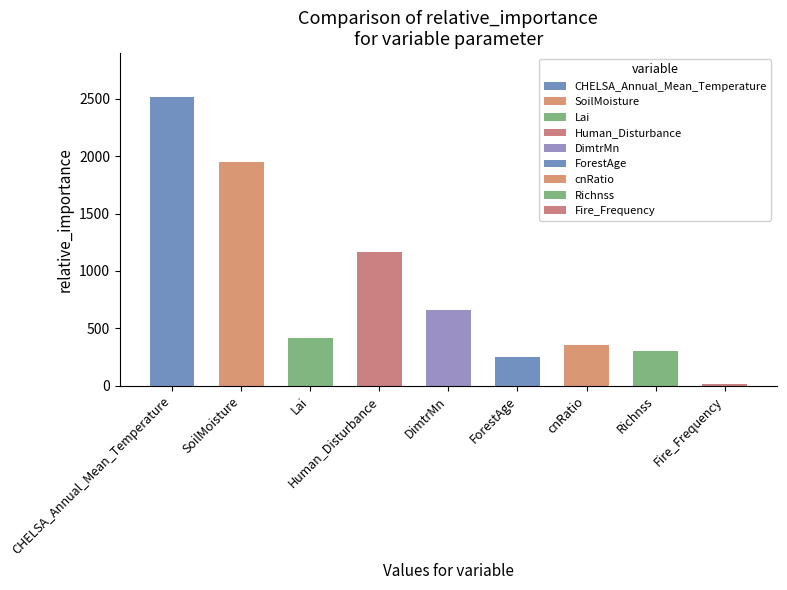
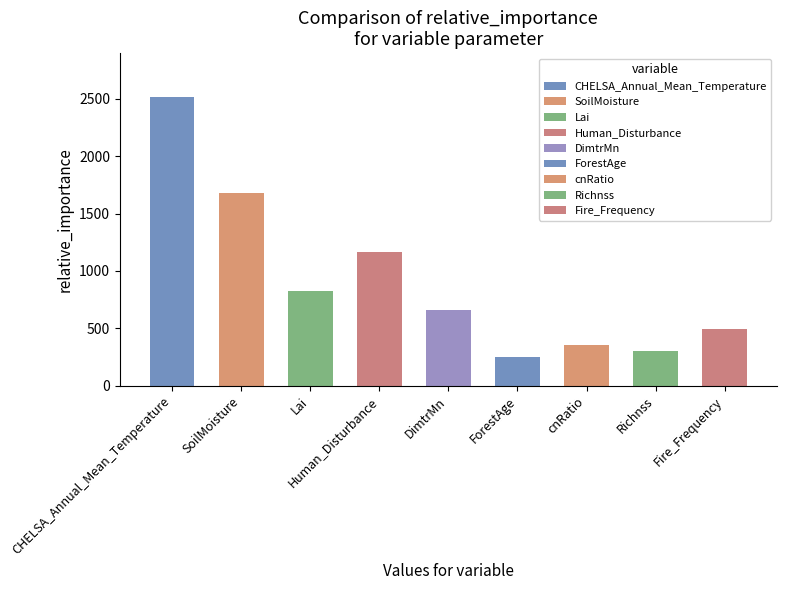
  {
    "CHELSA_Annual_Mean_Temperature": 2520,
-   "SoilMoisture": 1950,
-   "Lai": 410,
+   "SoilMoisture": 1680,
+   "Lai": 830,
    "Human_Disturbance": 1160,
    "DimtrMn": 660,
    "ForestAge": 250,
    "cnRatio": 360,
    "Richnss": 300,
-   "Fire_Frequency": 10
+   "Fire_Frequency": 490
  }
